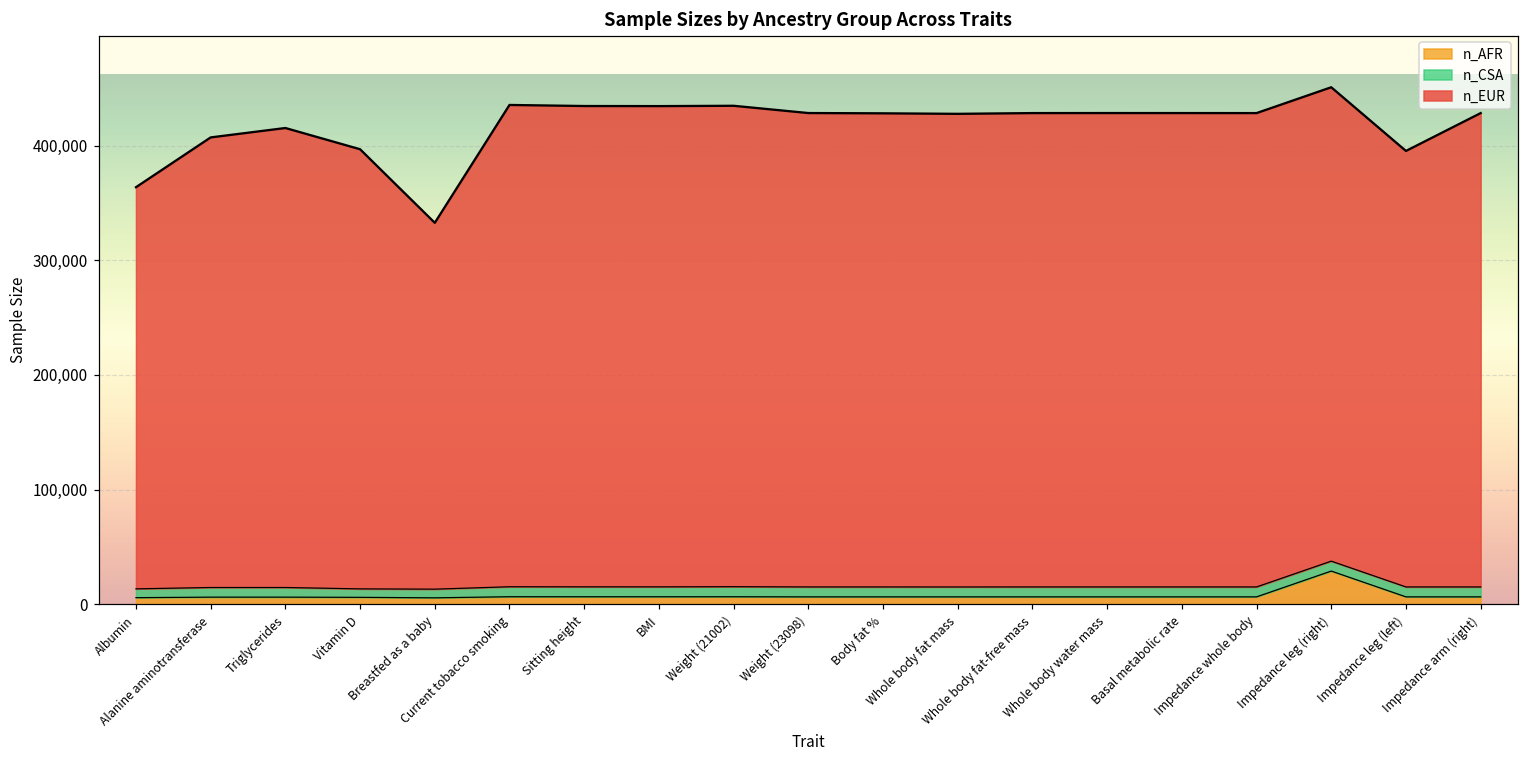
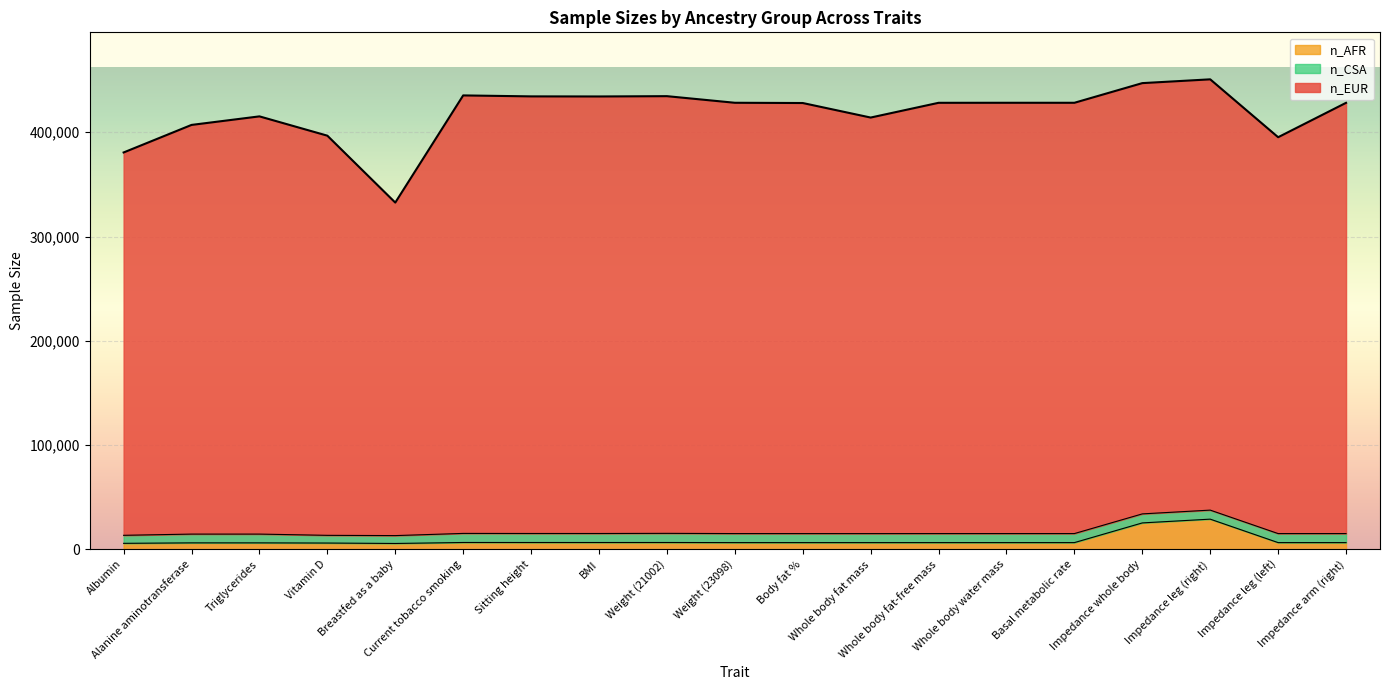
  {
    "n_AFR": {
      "Albumin": "6,000",
      "Alanine aminotransferase": "6,000",
      "Triglycerides": "6,000",
      "Vitamin D": "6,000",
      "Breastfed as a baby": "6,000",
      "Current tobacco smoking": "7,000",
      "Sitting height": "7,000",
      "BMI": "7,000",
      "Weight (21002)": "7,000",
      "Weight (23098)": "6,000",
      "Body fat %": "6,000",
      "Whole body fat mass": "6,000",
      "Whole body fat-free mass": "6,000",
      "Whole body water mass": "6,000",
      "Basal metabolic rate": "6,000",
-     "Impedance whole body": "6,000",
+     "Impedance whole body": "25,000",
      "Impedance leg (right)": "29,000",
      "Impedance leg (left)": "6,000",
      "Impedance arm (right)": "6,000"
    },
    "n_CSA": {
      "Albumin": "8,000",
      "Alanine aminotransferase": "8,000",
      "Triglycerides": "8,000",
      "Vitamin D": "7,000",
      "Breastfed as a baby": "8,000",
      "Current tobacco smoking": "9,000",
      "Sitting height": "9,000",
      "BMI": "9,000",
      "Weight (21002)": "9,000",
      "Weight (23098)": "9,000",
      "Body fat %": "9,000",
      "Whole body fat mass": "9,000",
      "Whole body fat-free mass": "9,000",
      "Whole body water mass": "9,000",
      "Basal metabolic rate": "9,000",
      "Impedance whole body": "9,000",
      "Impedance leg (right)": "9,000",
      "Impedance leg (left)": "9,000",
      "Impedance arm (right)": "9,000"
    },
    "n_EUR": {
-     "Albumin": "350,000",
+     "Albumin": "367,000",
      "Alanine aminotransferase": "392,000",
      "Triglycerides": "401,000",
      "Vitamin D": "383,000",
      "Breastfed as a baby": "319,000",
      "Current tobacco smoking": "420,000",
      "Sitting height": "419,000",
      "BMI": "419,000",
      "Weight (21002)": "419,000",
      "Weight (23098)": "413,000",
      "Body fat %": "413,000",
-     "Whole body fat mass": "413,000",
+     "Whole body fat mass": "399,000",
      "Whole body fat-free mass": "413,000",
      "Whole body water mass": "413,000",
      "Basal metabolic rate": "413,000",
      "Impedance whole body": "413,000",
      "Impedance leg (right)": "413,000",
      "Impedance leg (left)": "380,000",
      "Impedance arm (right)": "413,000"
    }
  }
